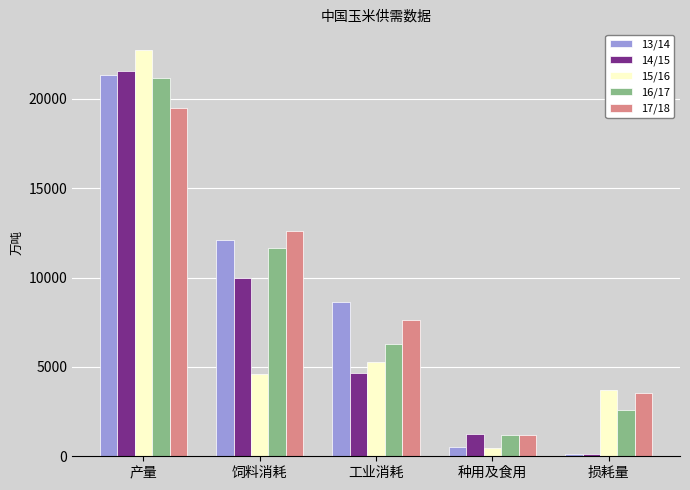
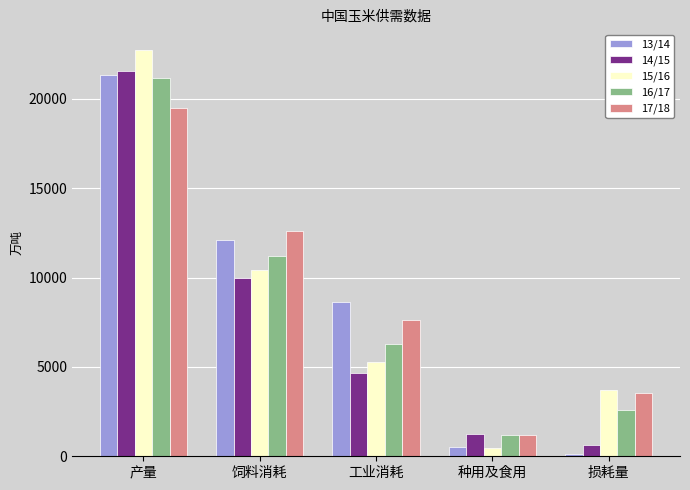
  {
    "13/14": {
      "产量": 21300,
      "饲料消耗": 12100,
      "工业消耗": 8600,
      "种用及食用": 500,
      "损耗量": 100
    },
    "14/15": {
      "产量": 21600,
      "饲料消耗": 10000,
      "工业消耗": 4700,
      "种用及食用": 1200,
-     "损耗量": 200
+     "损耗量": 700
    },
    "15/16": {
      "产量": 22700,
-     "饲料消耗": 4600,
+     "饲料消耗": 10400,
      "工业消耗": 5300,
      "种用及食用": 400,
      "损耗量": 3700
    },
    "16/17": {
      "产量": 21200,
-     "饲料消耗": 11700,
+     "饲料消耗": 11200,
      "工业消耗": 6300,
      "种用及食用": 1200,
      "损耗量": 2600
    },
    "17/18": {
      "产量": 19500,
      "饲料消耗": 12600,
      "工业消耗": 7600,
      "种用及食用": 1200,
      "损耗量": 3600
    }
  }
